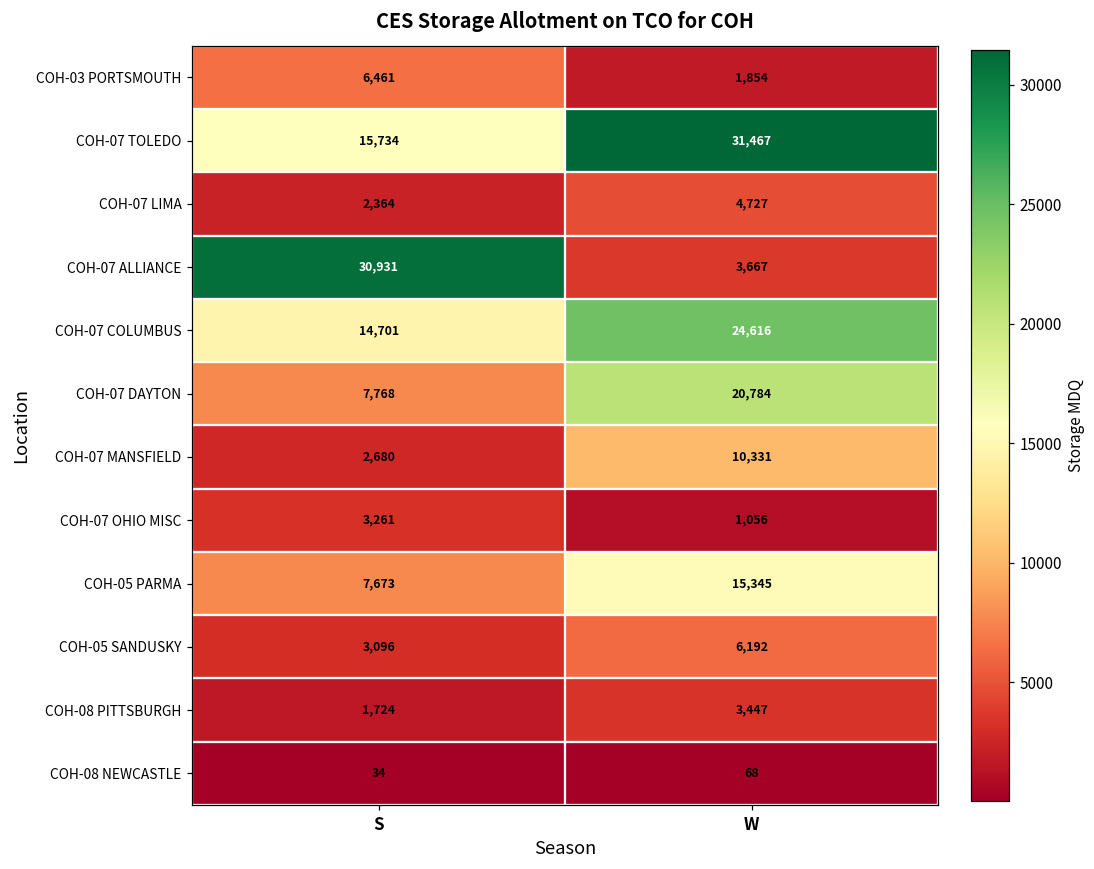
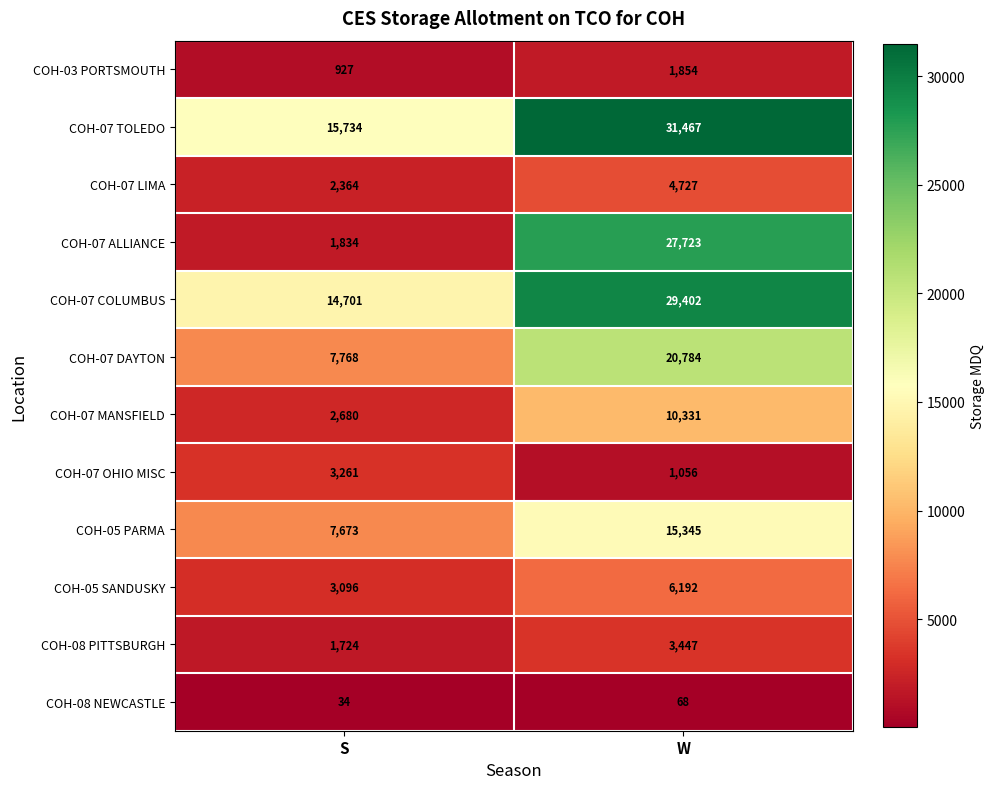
  {
    "COH-03 PORTSMOUTH": {
-     "S": "6,461",
+     "S": "927",
      "W": "1,854"
    },
    "COH-07 TOLEDO": {
      "S": "15,734",
      "W": "31,467"
    },
    "COH-07 LIMA": {
      "S": "2,364",
      "W": "4,727"
    },
    "COH-07 ALLIANCE": {
-     "S": "30,931",
-     "W": "3,667"
+     "S": "1,834",
+     "W": "27,723"
    },
    "COH-07 COLUMBUS": {
      "S": "14,701",
-     "W": "24,616"
+     "W": "29,402"
    },
    "COH-07 DAYTON": {
      "S": "7,768",
      "W": "20,784"
    },
    "COH-07 MANSFIELD": {
      "S": "2,680",
      "W": "10,331"
    },
    "COH-07 OHIO MISC": {
      "S": "3,261",
      "W": "1,056"
    },
    "COH-05 PARMA": {
      "S": "7,673",
      "W": "15,345"
    },
    "COH-05 SANDUSKY": {
      "S": "3,096",
      "W": "6,192"
    },
    "COH-08 PITTSBURGH": {
      "S": "1,724",
      "W": "3,447"
    },
    "COH-08 NEWCASTLE": {
      "S": "34",
      "W": "68"
    }
  }
